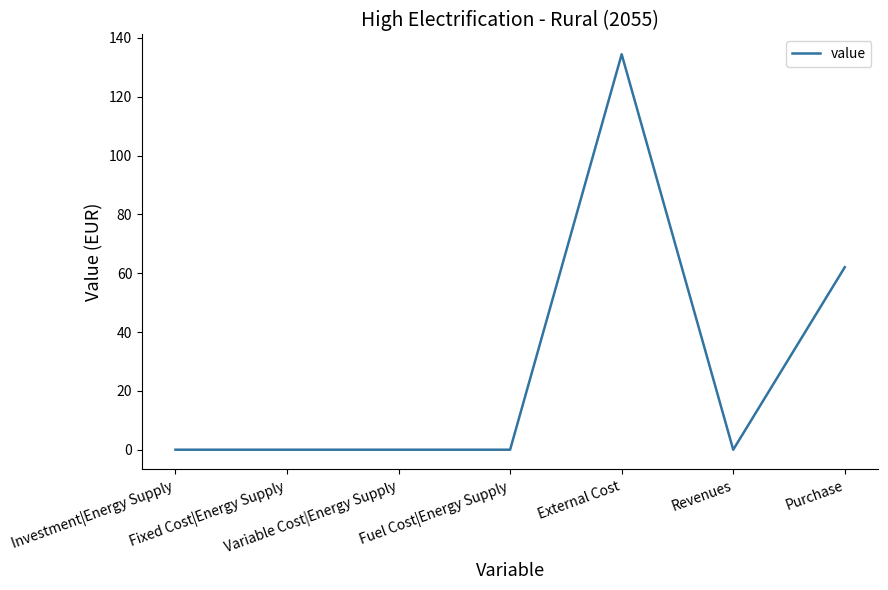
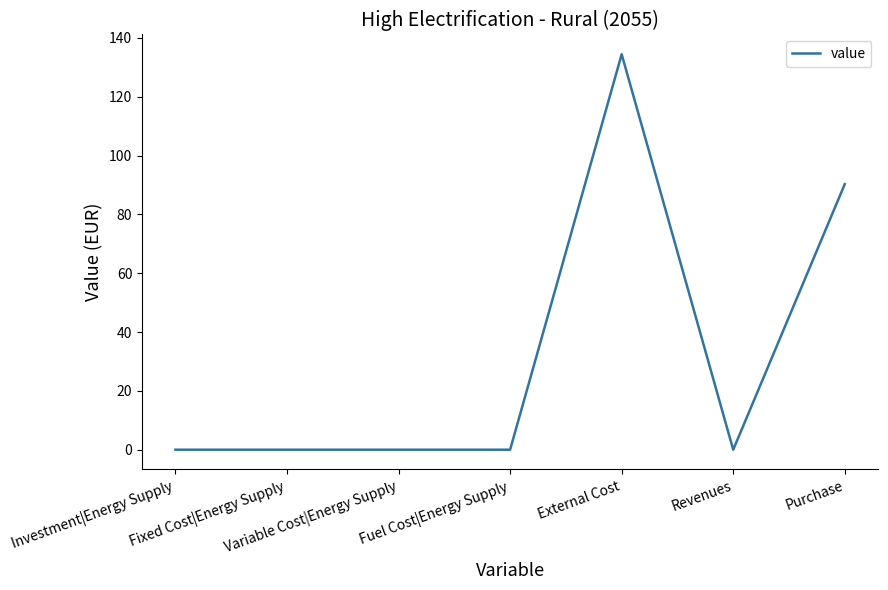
  {
    "Investment|Energy Supply": 0,
    "Fixed Cost|Energy Supply": 0,
    "Variable Cost|Energy Supply": 0,
    "Fuel Cost|Energy Supply": 0,
    "External Cost": 134,
    "Revenues": 0,
-   "Purchase": 62
+   "Purchase": 90
  }
